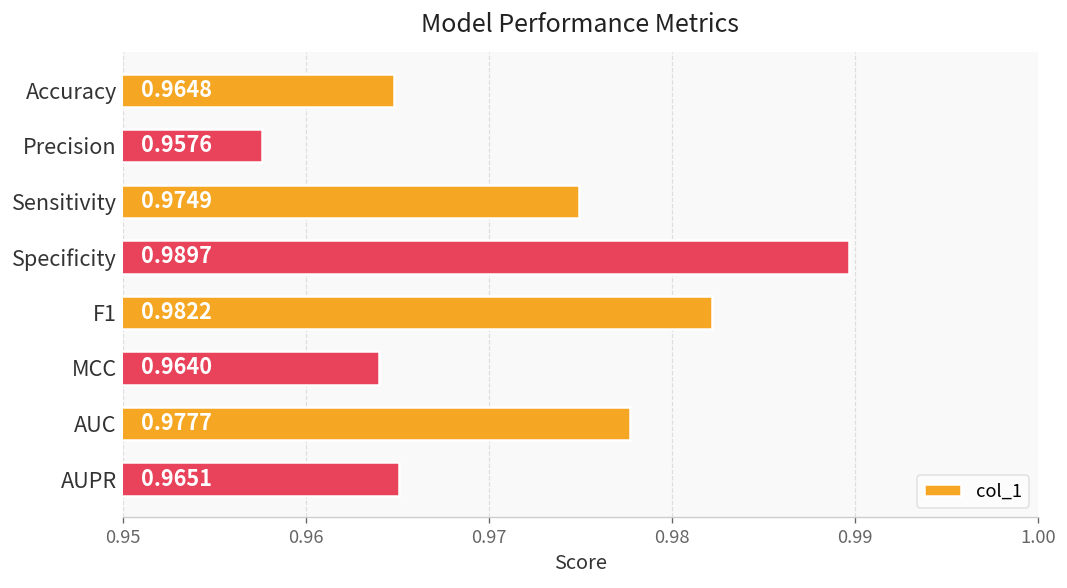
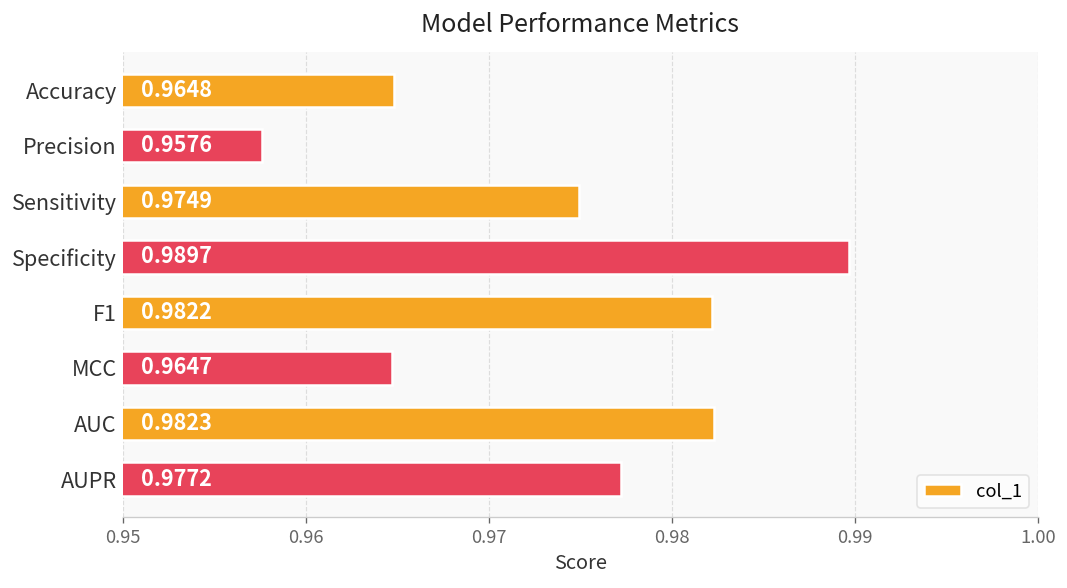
  {
    "Accuracy": 0.9648,
    "Precision": 0.9576,
    "Sensitivity": 0.9749,
    "Specificity": 0.9897,
    "F1": 0.9822,
-   "MCC": 0.9640,
-   "AUC": 0.9777,
-   "AUPR": 0.9651
+   "MCC": 0.9647,
+   "AUC": 0.9823,
+   "AUPR": 0.9772
  }
